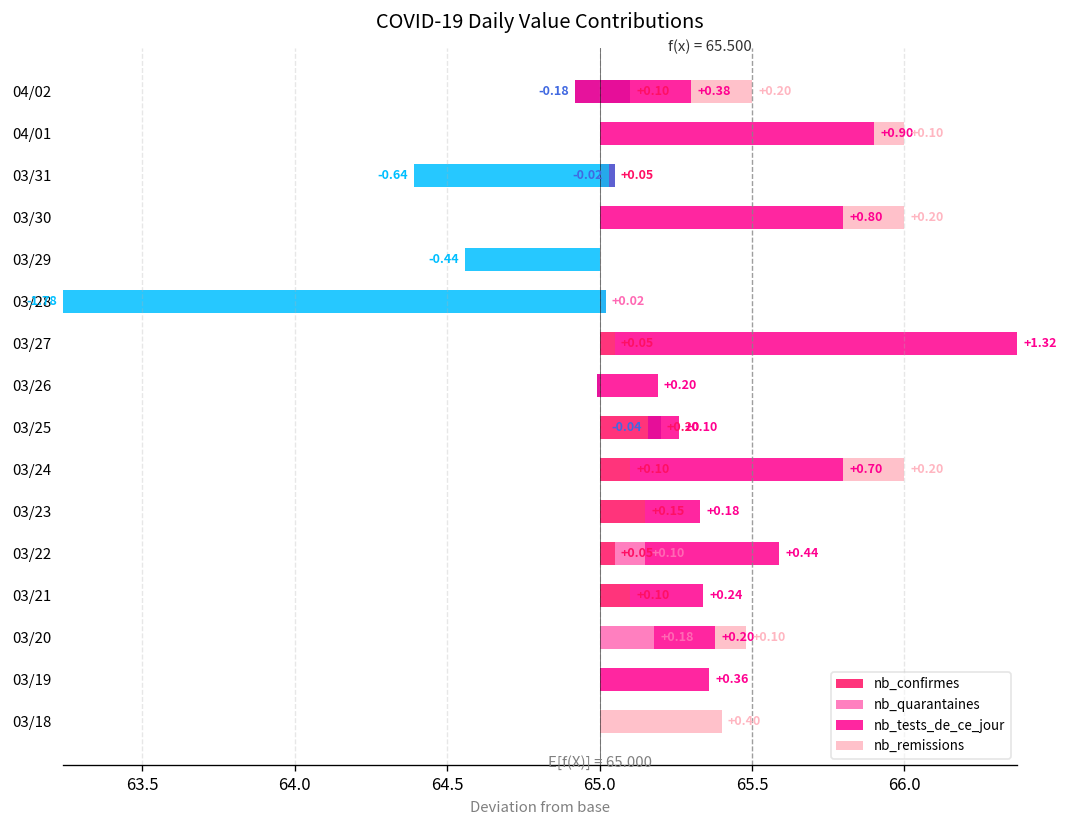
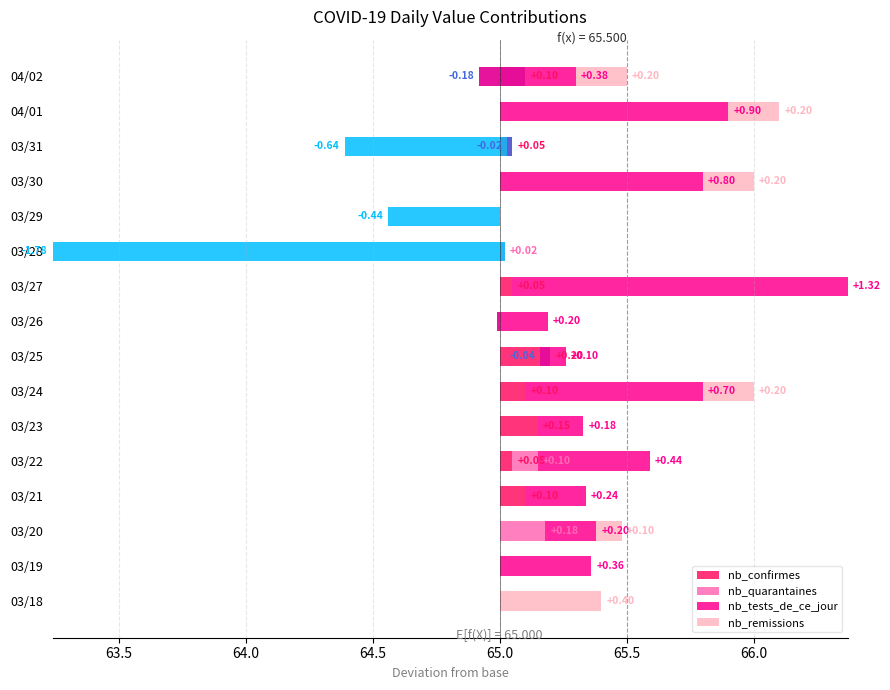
  {
    "nb_quarantaines": {
      "04/02": "-0.18",
      "03/28": "+0.02",
      "03/22": "+0.10",
      "03/20": "+0.18"
    },
    "nb_remissions": {
      "04/02": "+0.20",
-     "04/01": "+0.10",
+     "04/01": "+0.20",
      "03/30": "+0.20",
      "03/24": "+0.20",
      "03/20": "+0.10",
      "03/18": "+0.40"
    }
  }
